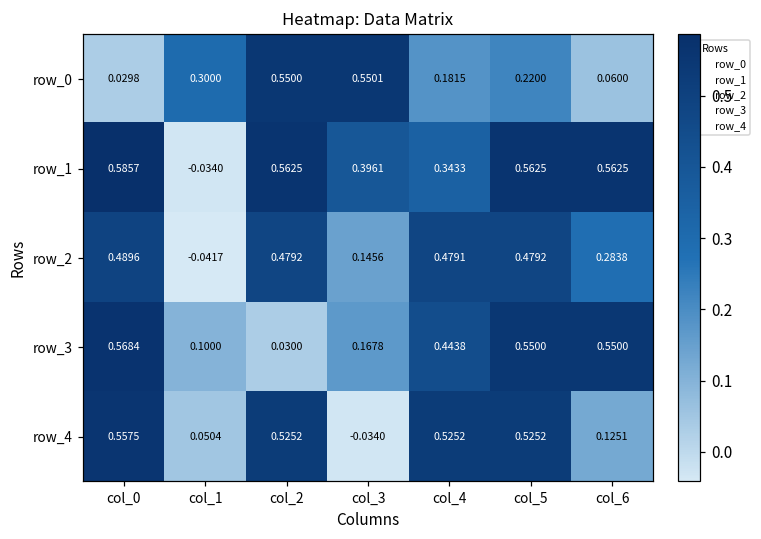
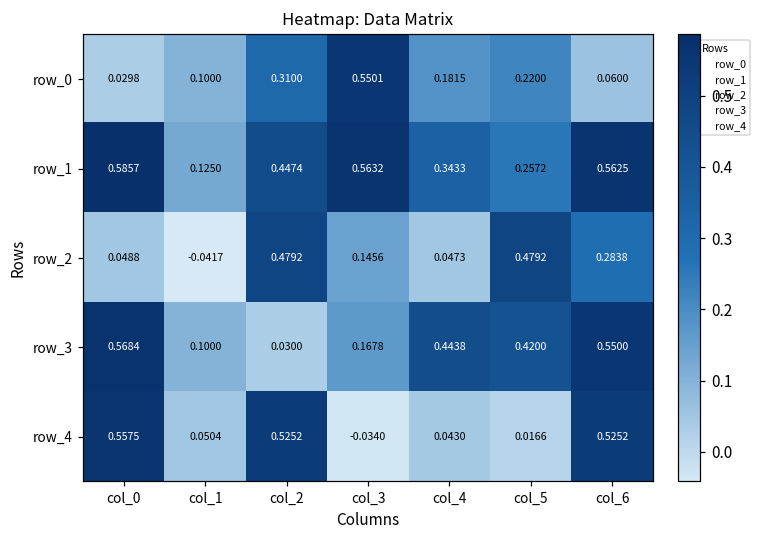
  {
    "row_0": {
      "col_0": 0.0298,
-     "col_1": 0.3000,
-     "col_2": 0.5500,
+     "col_1": 0.1000,
+     "col_2": 0.3100,
      "col_3": 0.5501,
      "col_4": 0.1815,
      "col_5": 0.2200,
      "col_6": 0.0600
    },
    "row_1": {
      "col_0": 0.5857,
-     "col_1": -0.0340,
-     "col_2": 0.5625,
-     "col_3": 0.3961,
+     "col_1": 0.1250,
+     "col_2": 0.4474,
+     "col_3": 0.5632,
      "col_4": 0.3433,
-     "col_5": 0.5625,
+     "col_5": 0.2572,
      "col_6": 0.5625
    },
    "row_2": {
-     "col_0": 0.4896,
+     "col_0": 0.0488,
      "col_1": -0.0417,
      "col_2": 0.4792,
      "col_3": 0.1456,
-     "col_4": 0.4791,
+     "col_4": 0.0473,
      "col_5": 0.4792,
      "col_6": 0.2838
    },
    "row_3": {
      "col_0": 0.5684,
      "col_1": 0.1000,
      "col_2": 0.0300,
      "col_3": 0.1678,
      "col_4": 0.4438,
-     "col_5": 0.5500,
+     "col_5": 0.4200,
      "col_6": 0.5500
    },
    "row_4": {
      "col_0": 0.5575,
      "col_1": 0.0504,
      "col_2": 0.5252,
      "col_3": -0.0340,
-     "col_4": 0.5252,
-     "col_5": 0.5252,
-     "col_6": 0.1251
+     "col_4": 0.0430,
+     "col_5": 0.0166,
+     "col_6": 0.5252
    }
  }
